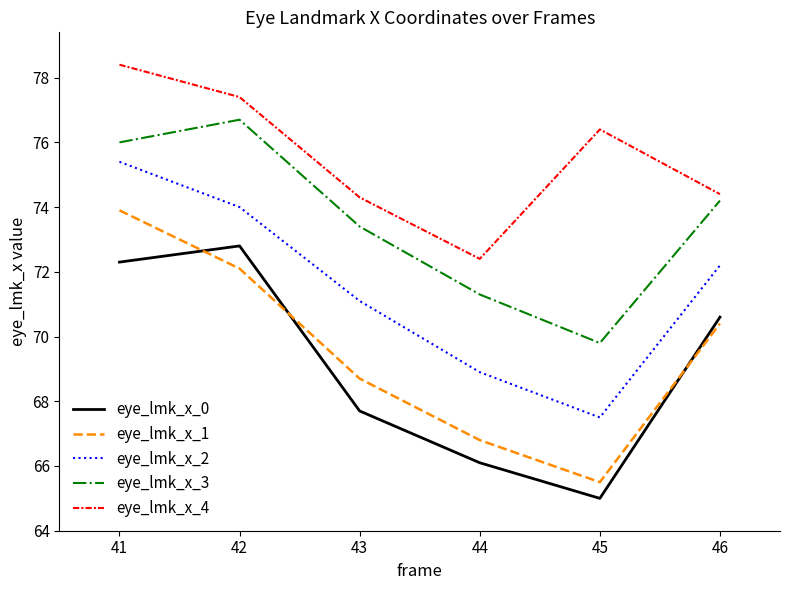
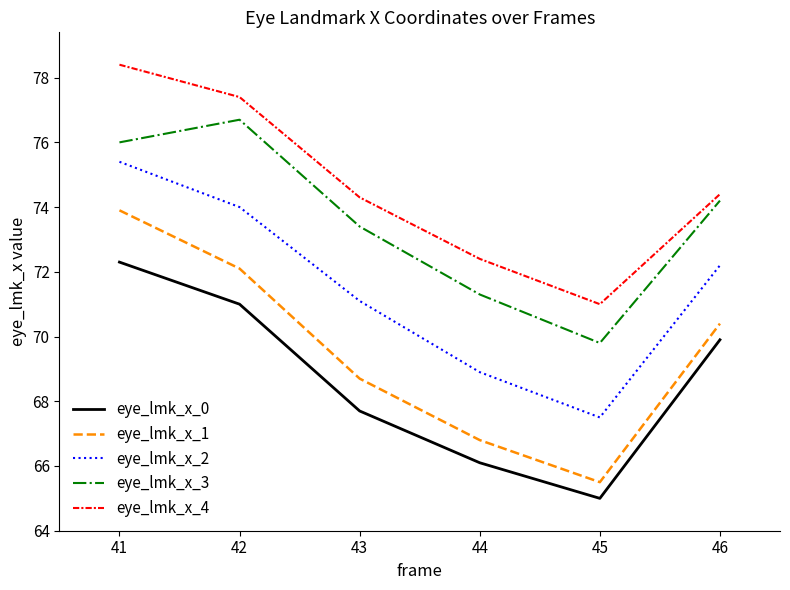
  {
    "eye_lmk_x_0": {
      "41": 72.3,
-     "42": 72.8,
+     "42": 71.0,
      "43": 67.7,
      "44": 66.1,
      "45": 65.0,
-     "46": 70.6
+     "46": 69.9
    },
    "eye_lmk_x_1": {
      "41": 73.9,
      "42": 72.1,
      "43": 68.7,
      "44": 66.8,
      "45": 65.5,
      "46": 70.4
    },
    "eye_lmk_x_2": {
      "41": 75.4,
      "42": 74.0,
      "43": 71.1,
      "44": 68.9,
      "45": 67.5,
      "46": 72.2
    },
    "eye_lmk_x_3": {
      "41": 76.0,
      "42": 76.7,
      "43": 73.4,
      "44": 71.3,
      "45": 69.8,
      "46": 74.2
    },
    "eye_lmk_x_4": {
      "41": 78.4,
      "42": 77.4,
      "43": 74.3,
      "44": 72.4,
-     "45": 76.4,
+     "45": 71.0,
      "46": 74.4
    }
  }
